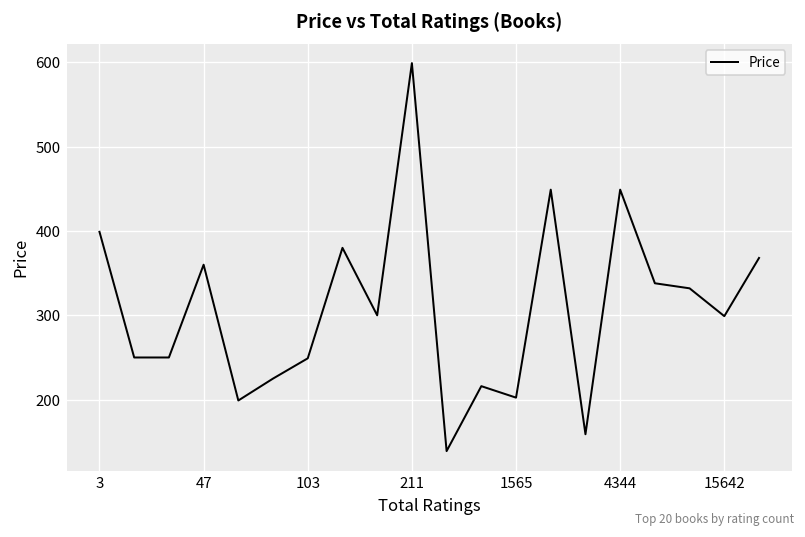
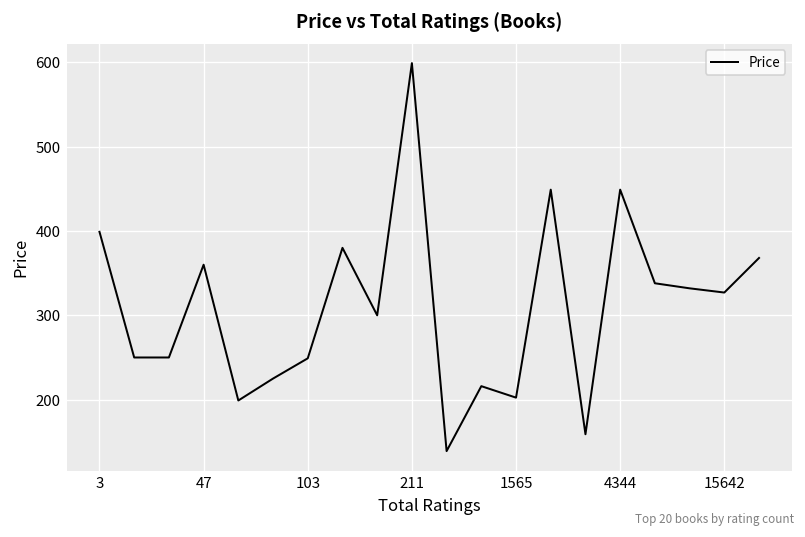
  {
    "47": 360,
    "211": 600,
    "1565": 200,
-   "15642": 300
+   "15642": 330
  }
